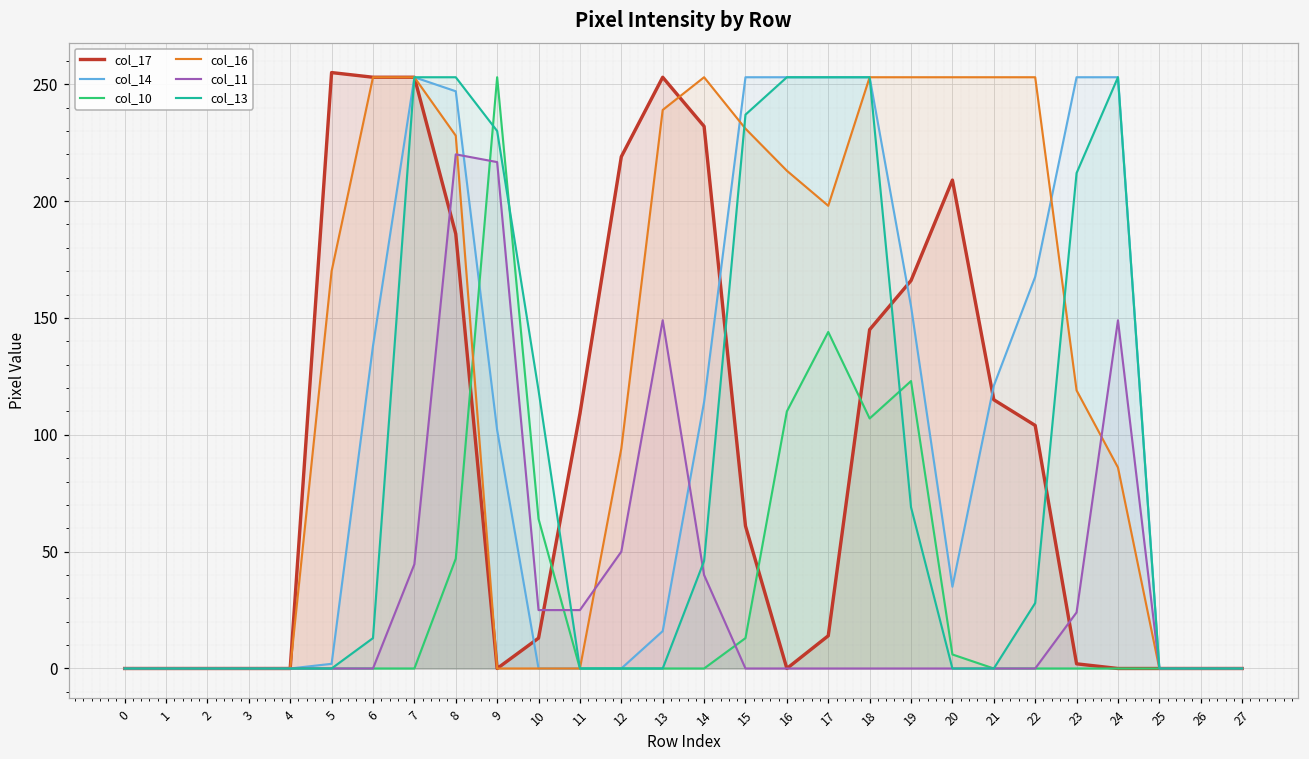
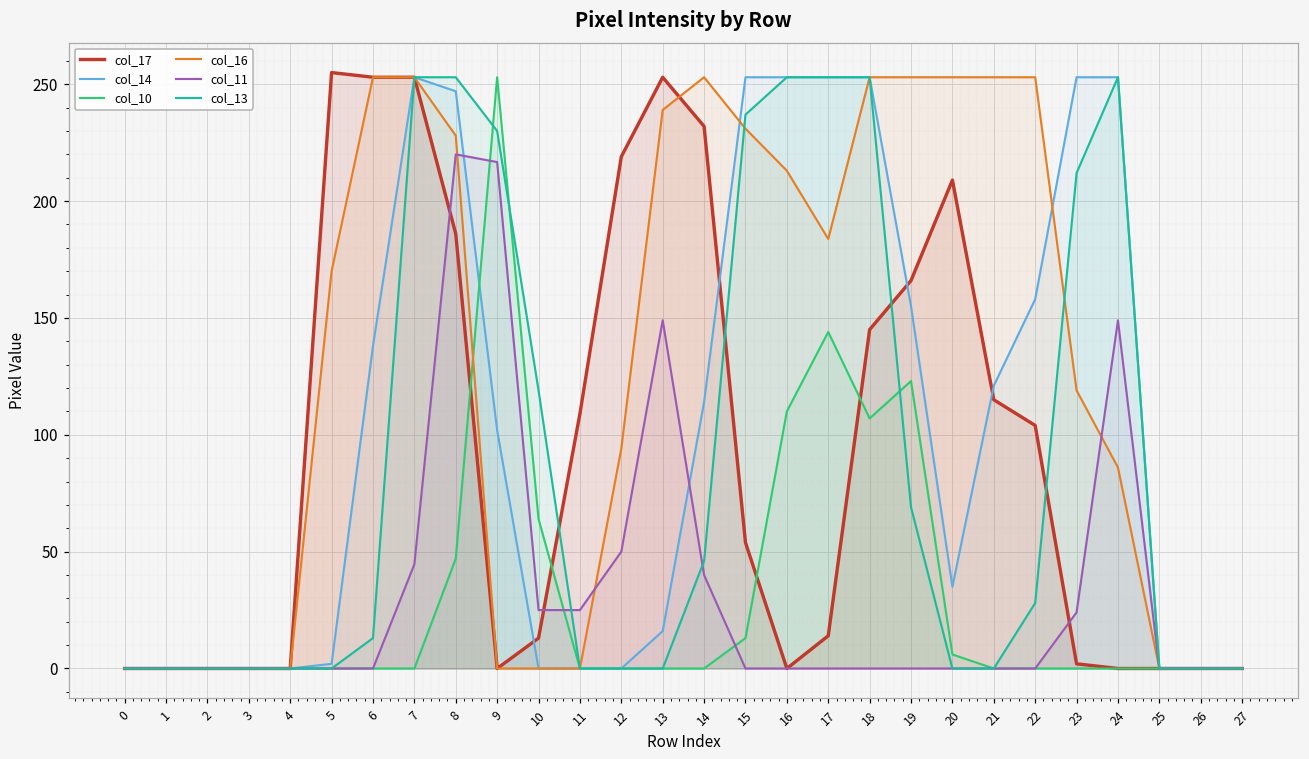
  {
    "col_17": {
      "5": 255,
      "8": 186,
      "10": 13,
      "11": 109,
      "12": 219,
      "13": 253,
      "14": 232,
-     "15": 61,
+     "15": 54,
      "17": 14,
      "18": 145,
      "19": 166,
      "20": 209,
      "21": 115,
      "22": 104,
      "23": 2
    },
    "col_14": {
      "5": 2,
      "6": 138,
      "8": 247,
      "9": 102,
      "13": 16,
      "14": 114,
      "15": 253,
      "19": 155,
      "20": 35,
      "21": 121,
-     "22": 168,
+     "22": 158,
      "23": 253
    },
    "col_16": {
      "5": 170,
      "8": 228,
      "12": 94,
      "13": 239,
      "14": 253,
      "15": 231,
      "16": 213,
-     "17": 198,
+     "17": 184,
      "19": 253,
      "20": 253,
      "21": 253,
      "22": 253,
      "23": 119,
      "24": 86
    },
    "col_11": {
      "7": 45,
      "8": 220,
      "9": 217,
      "10": 25,
      "11": 25,
      "12": 50,
      "13": 149,
      "14": 40,
      "15": 0,
      "17": 0,
      "18": 0,
      "19": 0,
      "23": 24,
      "24": 149
    }
  }
